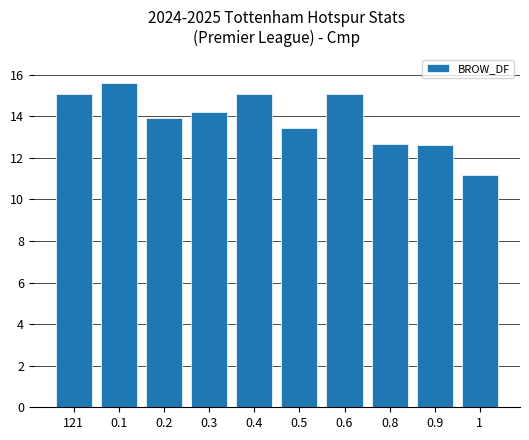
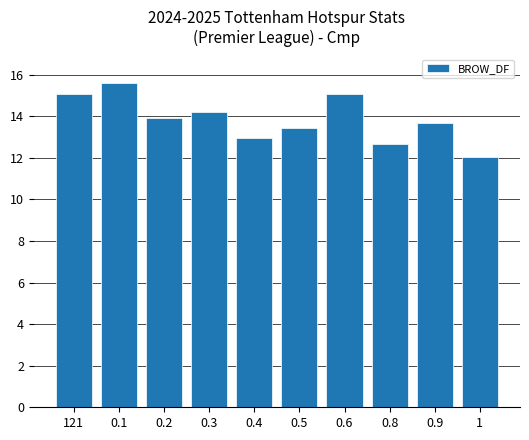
  {
    "121": 15.1,
    "0.1": 15.6,
    "0.2": 13.9,
    "0.3": 14.2,
-   "0.4": 15.1,
+   "0.4": 13.0,
    "0.5": 13.5,
    "0.6": 15.1,
    "0.8": 12.7,
-   "0.9": 12.6,
-   "1": 11.2
+   "0.9": 13.7,
+   "1": 12.1
  }
